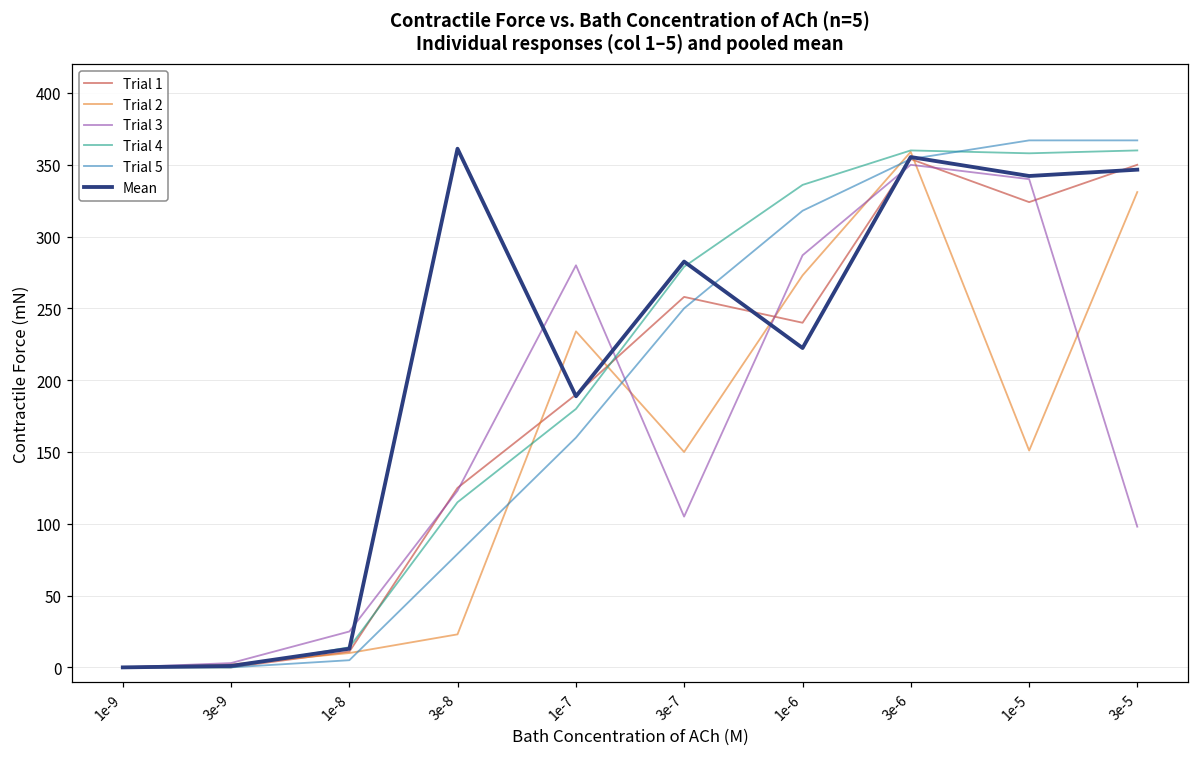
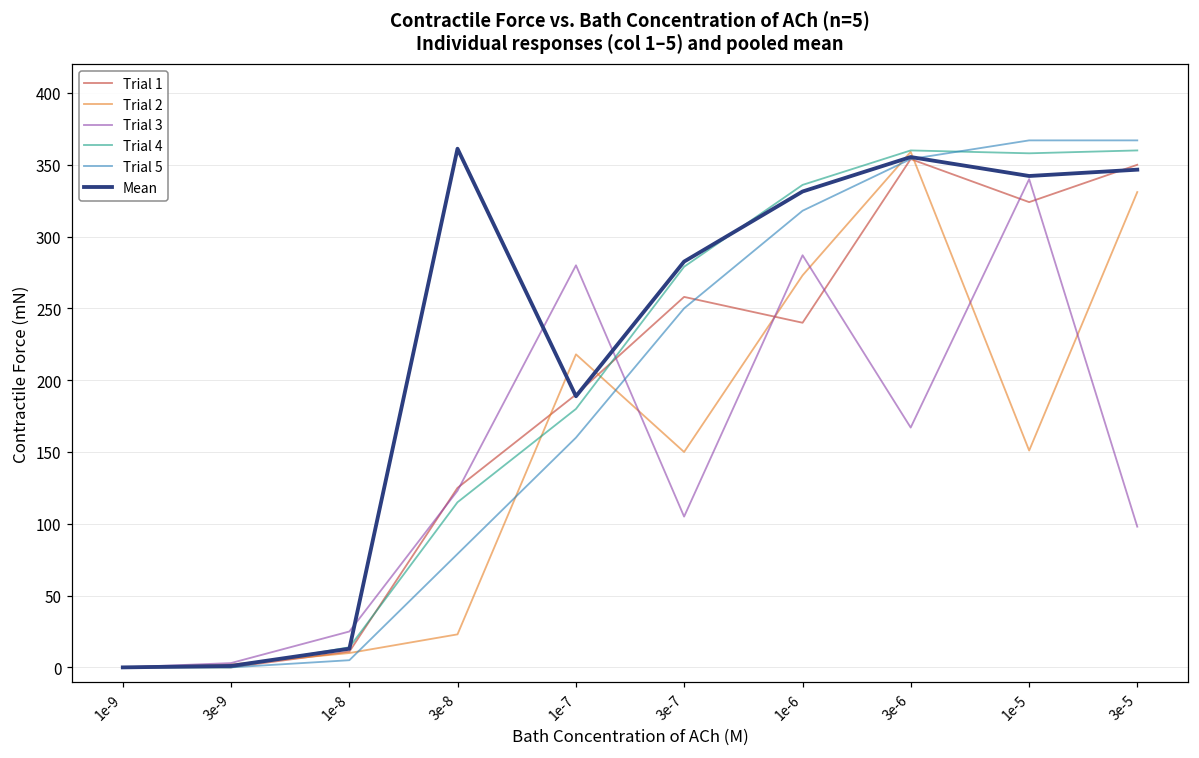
  {
    "Trial 1": {
      "3e-8": 125,
      "3e-7": 258,
      "1e-6": 240,
      "1e-5": 324,
      "3e-5": 350
    },
    "Trial 2": {
      "3e-8": 23,
-     "1e-7": 234,
+     "1e-7": 218,
      "3e-7": 150,
      "1e-6": 273,
      "1e-5": 151,
      "3e-5": 331
    },
    "Trial 3": {
      "1e-8": 25,
      "3e-8": 123,
      "1e-7": 280,
      "3e-7": 105,
      "1e-6": 287,
-     "3e-6": 350,
+     "3e-6": 167,
      "1e-5": 340,
      "3e-5": 98
    },
    "Mean": {
      "3e-8": 361,
      "3e-7": 283,
-     "1e-6": 222,
+     "1e-6": 331,
      "1e-5": 342,
      "3e-5": 347
    }
  }
